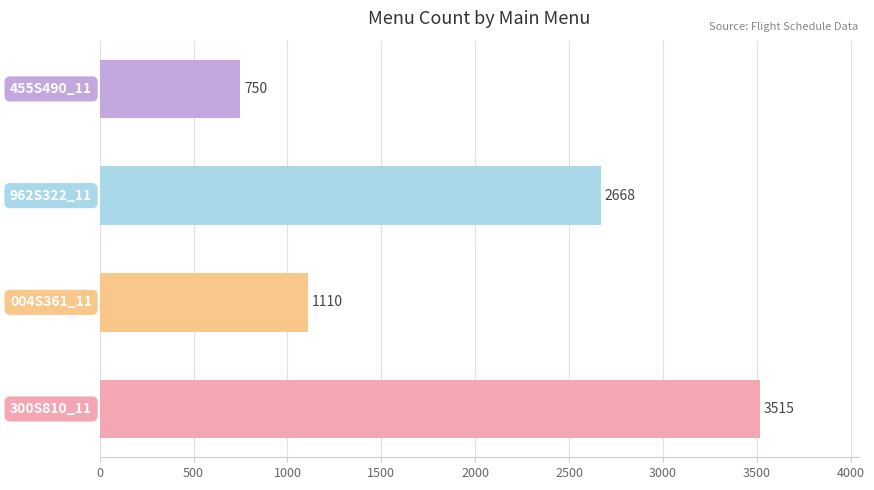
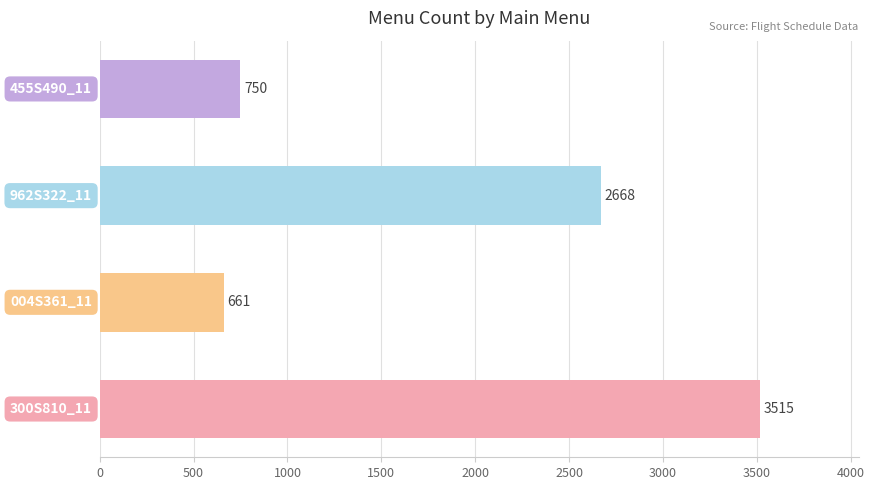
  {
    "455S490_11": 750,
    "962S322_11": 2668,
-   "004S361_11": 1110,
+   "004S361_11": 661,
    "300S810_11": 3515
  }
